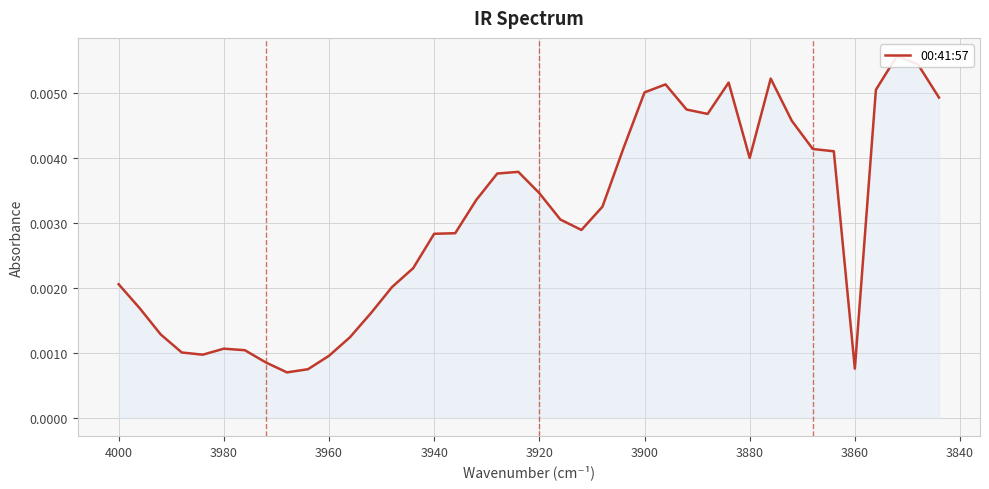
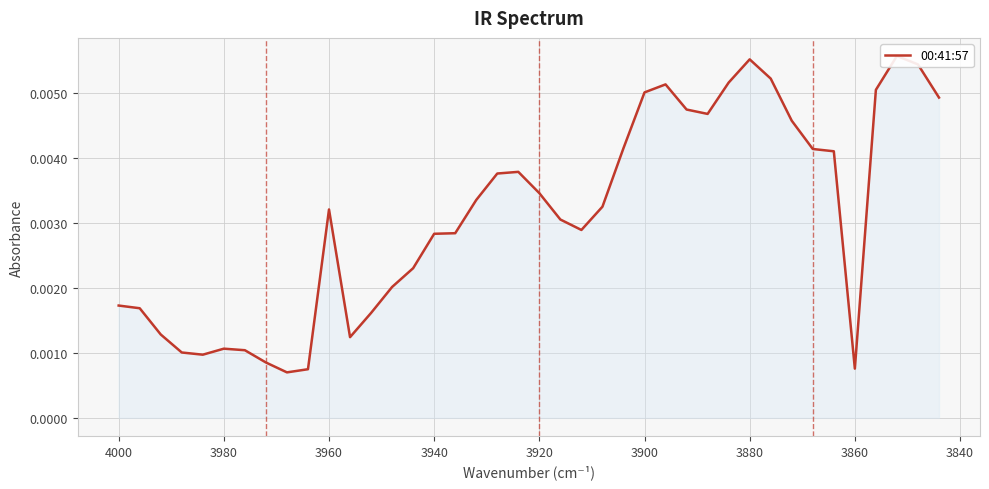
  {
-   "4000": 0.0021,
+   "4000": 0.0017,
    "3980": 0.0011,
-   "3960": 0.0010,
+   "3960": 0.0032,
    "3940": 0.0028,
    "3920": 0.0035,
    "3900": 0.0050,
-   "3880": 0.0040,
+   "3880": 0.0055,
    "3860": 0.0008
  }
